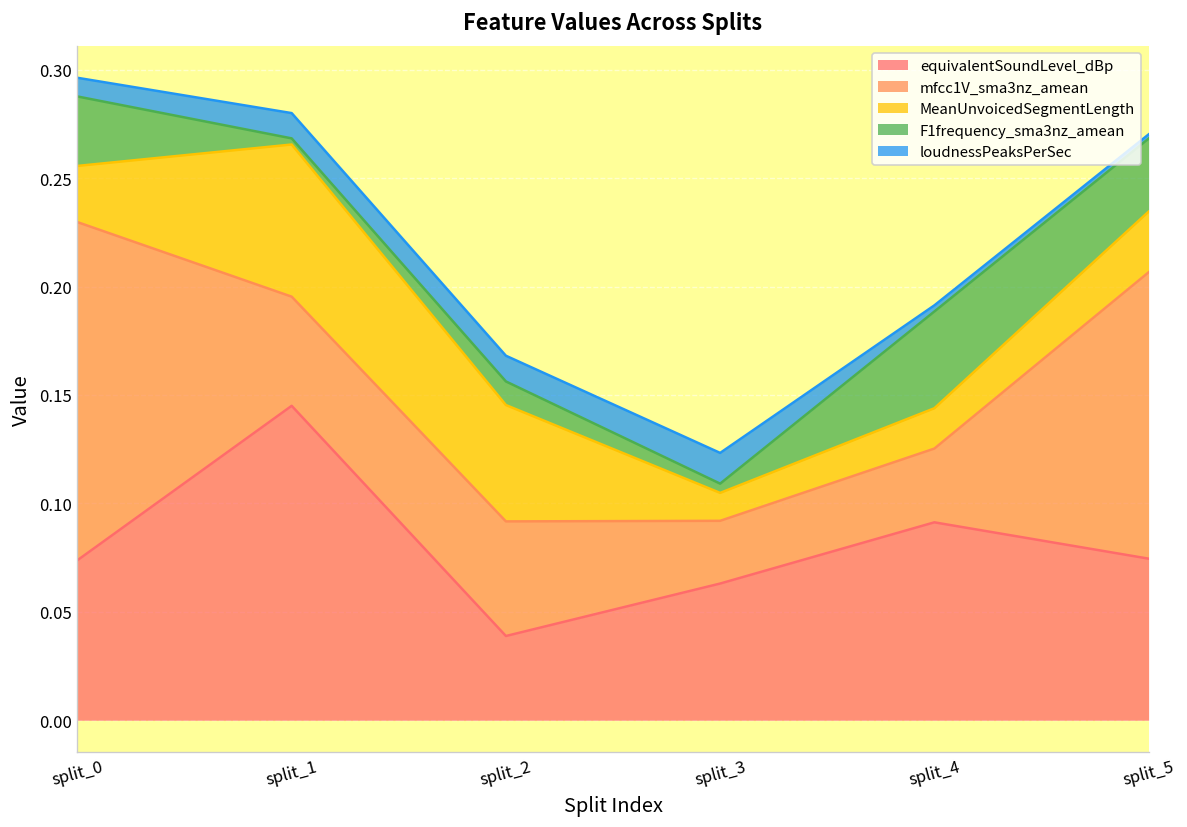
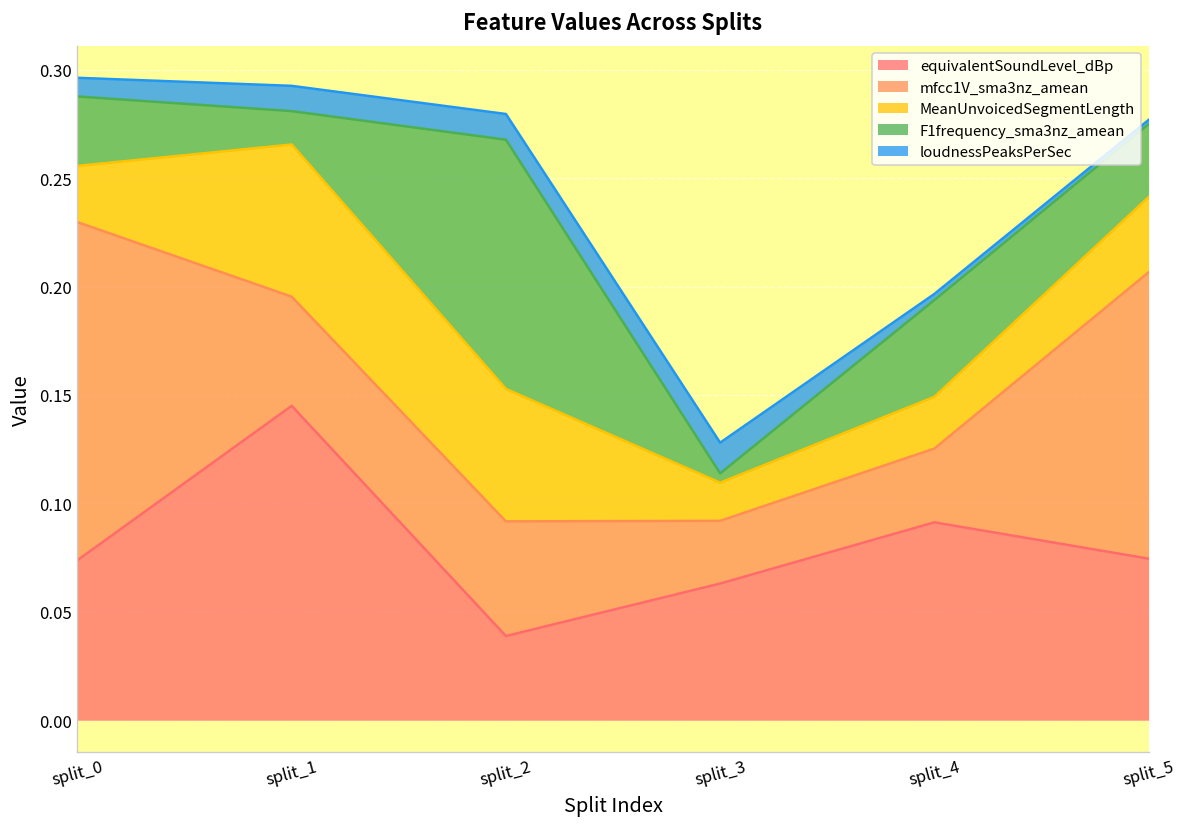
  {
    "MeanUnvoicedSegmentLength": {
      "split_0": 0.026,
      "split_1": 0.070,
-     "split_2": 0.054,
-     "split_3": 0.013,
-     "split_4": 0.019,
-     "split_5": 0.028
+     "split_2": 0.061,
+     "split_3": 0.018,
+     "split_4": 0.024,
+     "split_5": 0.035
    },
    "F1frequency_sma3nz_amean": {
      "split_0": 0.032,
-     "split_1": 0.003,
-     "split_2": 0.011,
+     "split_1": 0.015,
+     "split_2": 0.115,
      "split_3": 0.004,
      "split_4": 0.045,
      "split_5": 0.034
    },
    "loudnessPeaksPerSec": {
      "split_0": 0.009,
      "split_1": 0.012,
      "split_2": 0.012,
      "split_3": 0.014,
      "split_4": 0.003,
      "split_5": 0.002
    }
  }
